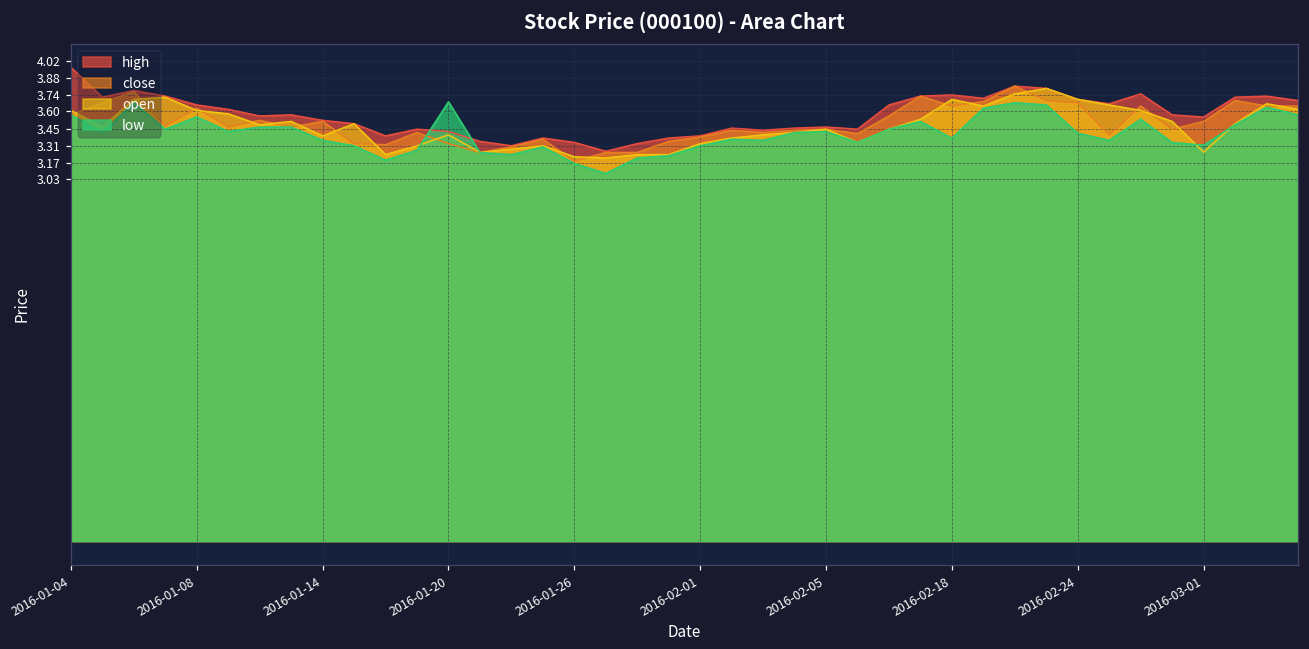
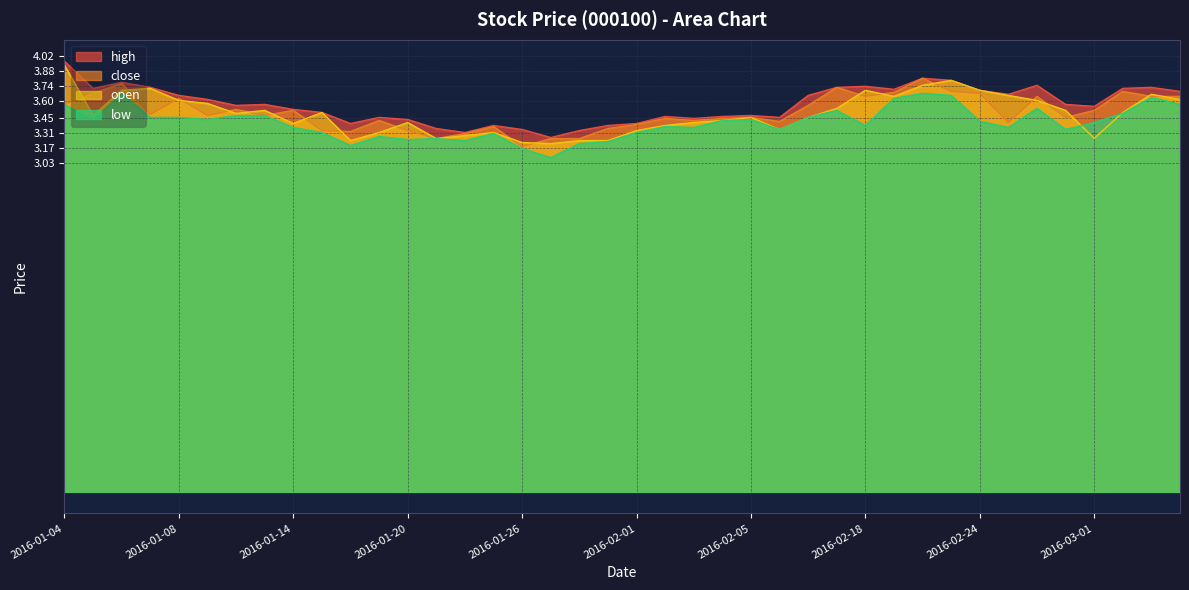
  {
    "open": {
-     "2016-01-04": 3.61,
+     "2016-01-04": 3.93,
      "2016-01-14": 3.40,
      "2016-01-20": 3.40,
      "2016-01-26": 3.22,
      "2016-02-18": 3.70,
      "2016-03-01": 3.26
    },
    "low": {
-     "2016-01-08": 3.55,
+     "2016-01-08": 3.45,
      "2016-01-14": 3.36,
-     "2016-01-20": 3.68,
+     "2016-01-20": 3.25,
      "2016-02-18": 3.38,
      "2016-02-24": 3.42,
-     "2016-03-01": 3.32
+     "2016-03-01": 3.40
    }
  }
